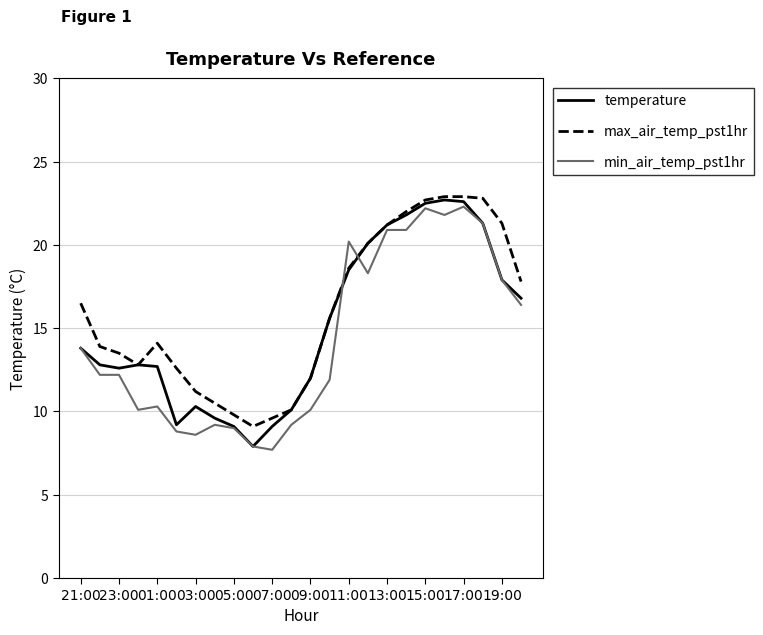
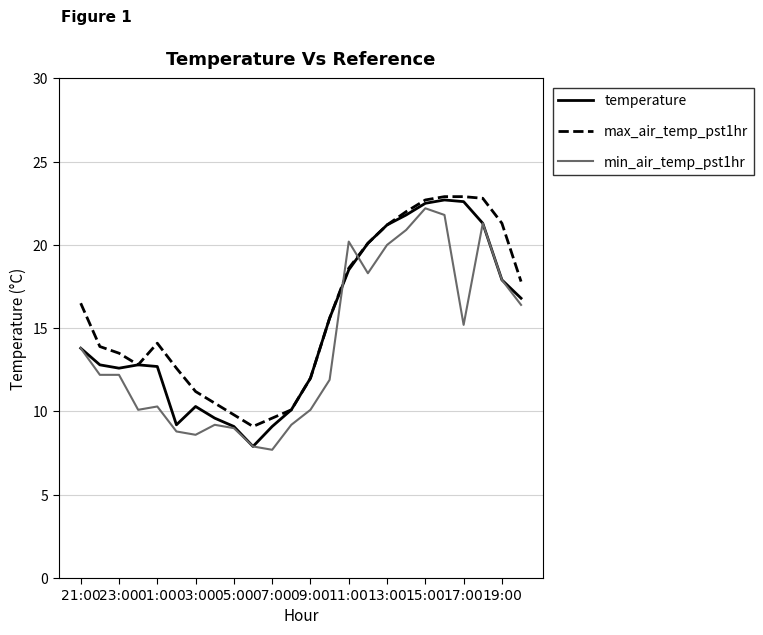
  {
    "min_air_temp_pst1hr": {
      "23:00": 12.2,
      "01:00": 10.3,
      "03:00": 8.6,
      "07:00": 7.7,
      "09:00": 10.1,
      "11:00": 20.2,
-     "13:00": 20.9,
+     "13:00": 20.0,
      "15:00": 22.2,
-     "17:00": 22.3
+     "17:00": 15.2
    }
  }
